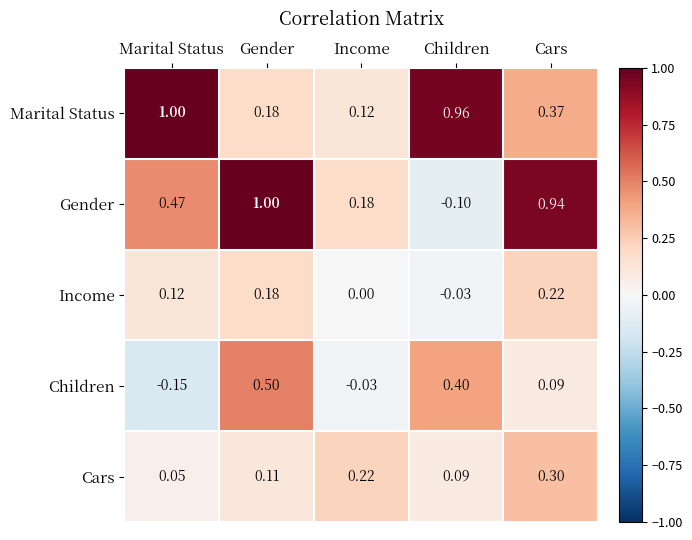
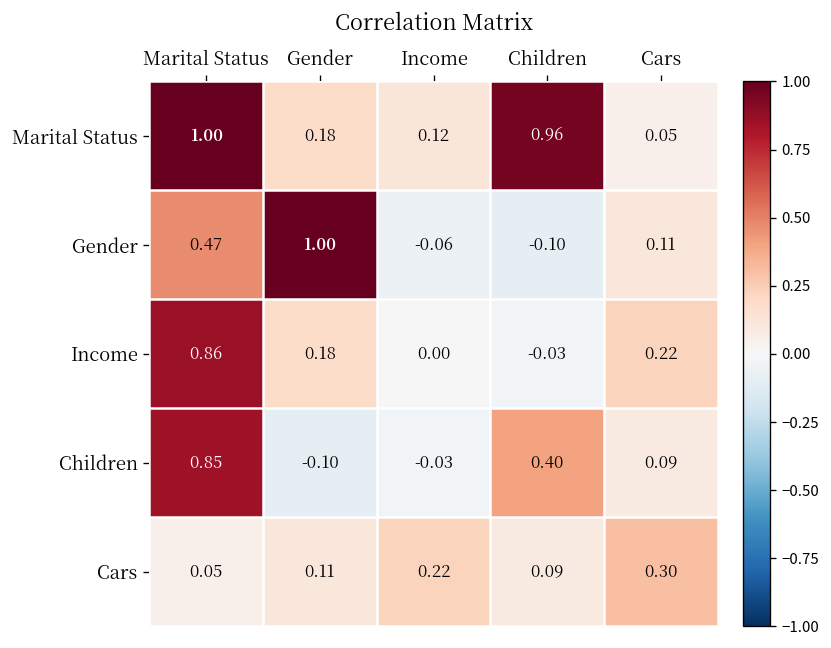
  {
    "Marital Status": {
      "Marital Status": 1.00,
      "Gender": 0.18,
      "Income": 0.12,
      "Children": 0.96,
-     "Cars": 0.37
+     "Cars": 0.05
    },
    "Gender": {
      "Marital Status": 0.47,
      "Gender": 1.00,
-     "Income": 0.18,
+     "Income": -0.06,
      "Children": -0.10,
-     "Cars": 0.94
+     "Cars": 0.11
    },
    "Income": {
-     "Marital Status": 0.12,
+     "Marital Status": 0.86,
      "Gender": 0.18,
      "Income": 0.00,
      "Children": -0.03,
      "Cars": 0.22
    },
    "Children": {
-     "Marital Status": -0.15,
-     "Gender": 0.50,
+     "Marital Status": 0.85,
+     "Gender": -0.10,
      "Income": -0.03,
      "Children": 0.40,
      "Cars": 0.09
    },
    "Cars": {
      "Marital Status": 0.05,
      "Gender": 0.11,
      "Income": 0.22,
      "Children": 0.09,
      "Cars": 0.30
    }
  }
